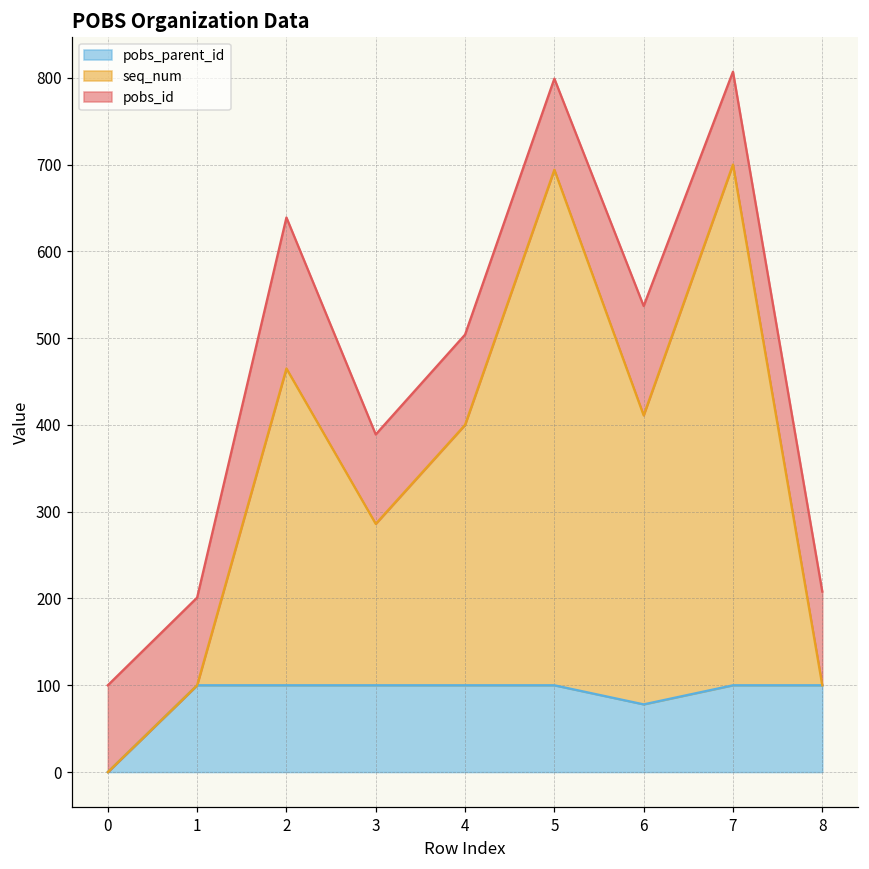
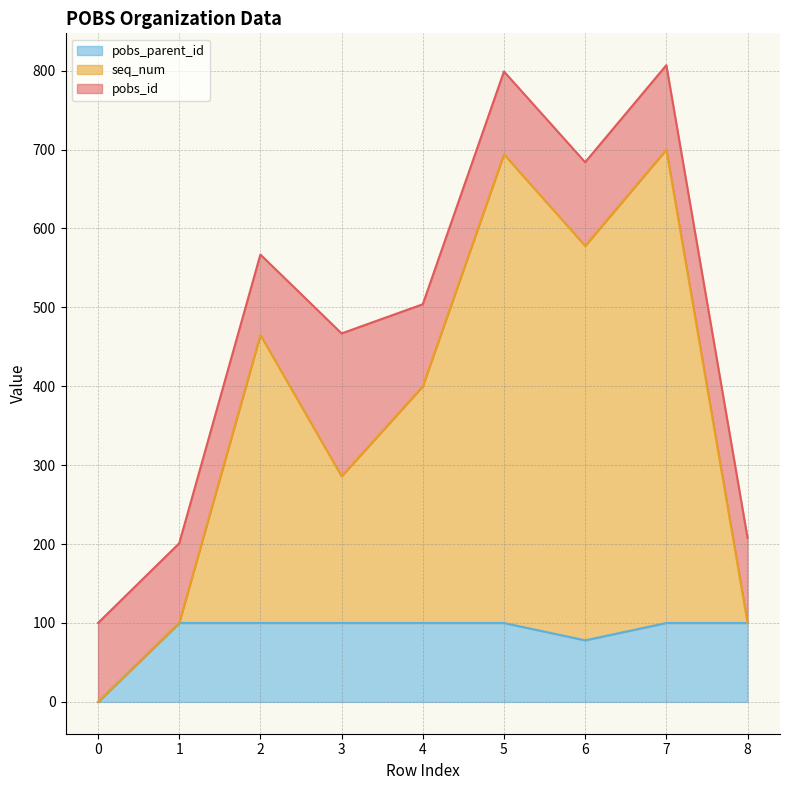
  {
    "pobs_parent_id": {
      "2": 100,
      "3": 100,
      "4": 100,
      "5": 100,
      "6": 80,
      "7": 100
    },
    "seq_num": {
      "2": 370,
      "3": 190,
      "4": 300,
      "5": 590,
-     "6": 330,
+     "6": 500,
      "7": 600
    },
    "pobs_id": {
      "0": 100,
      "1": 100,
-     "2": 170,
-     "3": 100,
+     "2": 100,
+     "3": 180,
      "4": 100,
      "5": 110,
-     "6": 130,
+     "6": 110,
      "7": 110,
      "8": 110
    }
  }
